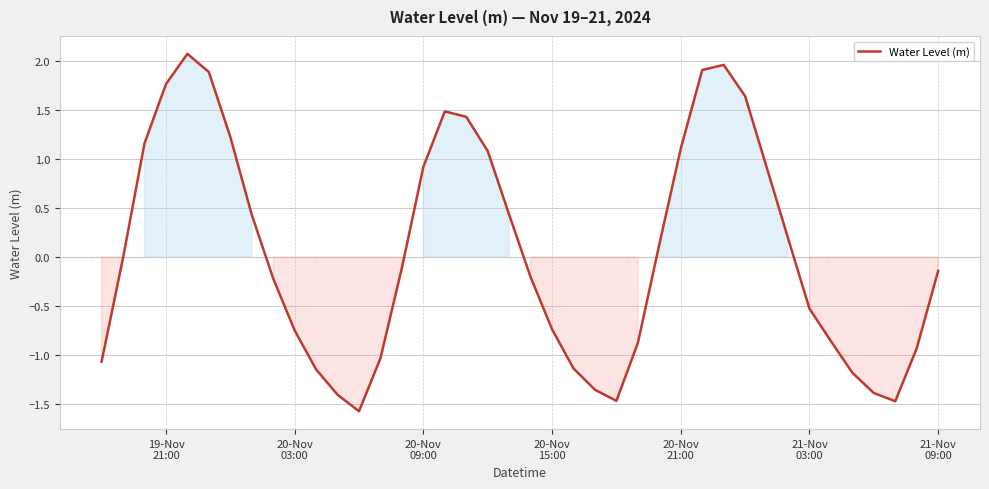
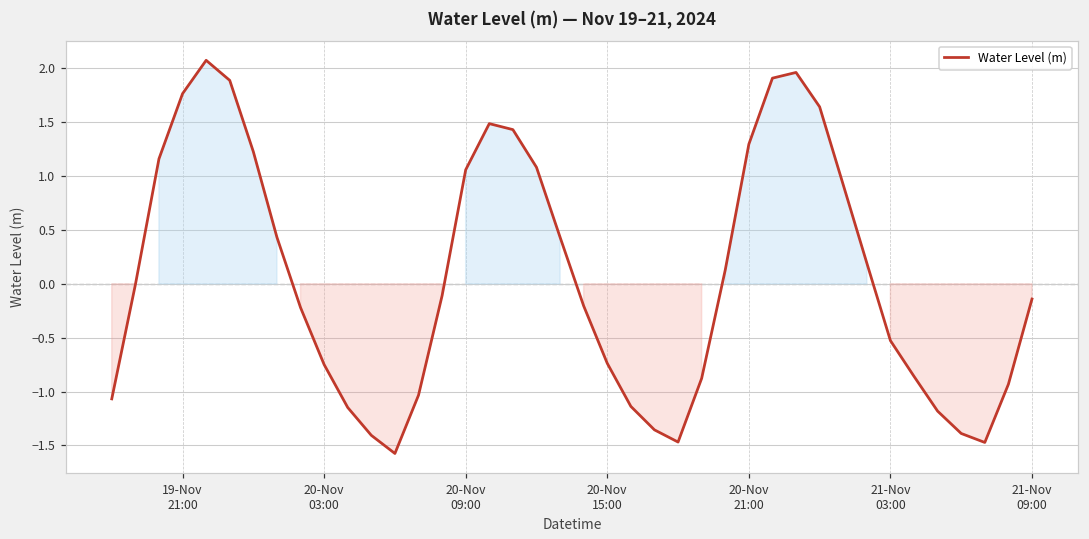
  {
    "19-Nov 21:00": 1.8,
    "20-Nov 03:00": -0.7,
-   "20-Nov 09:00": 0.9,
+   "20-Nov 09:00": 1.1,
    "20-Nov 15:00": -0.7,
-   "20-Nov 21:00": 1.1,
+   "20-Nov 21:00": 1.3,
    "21-Nov 03:00": -0.5,
    "21-Nov 09:00": -0.1
  }
